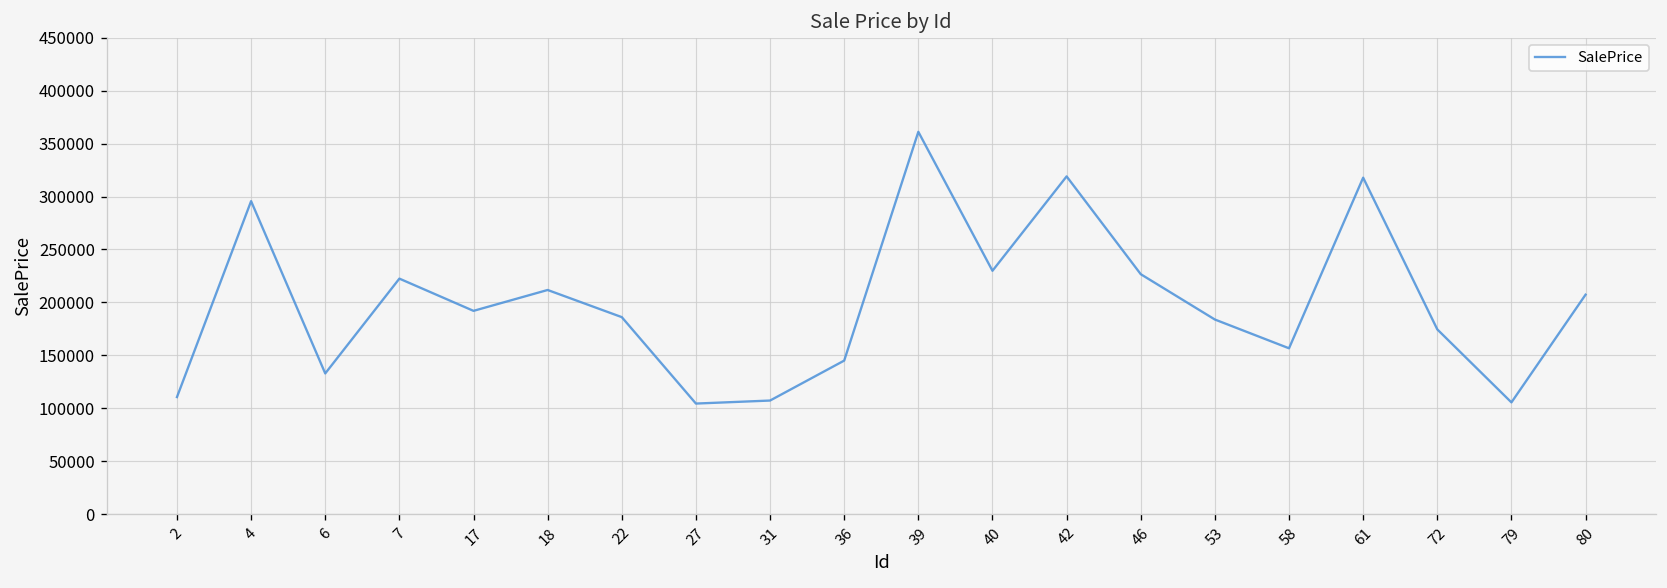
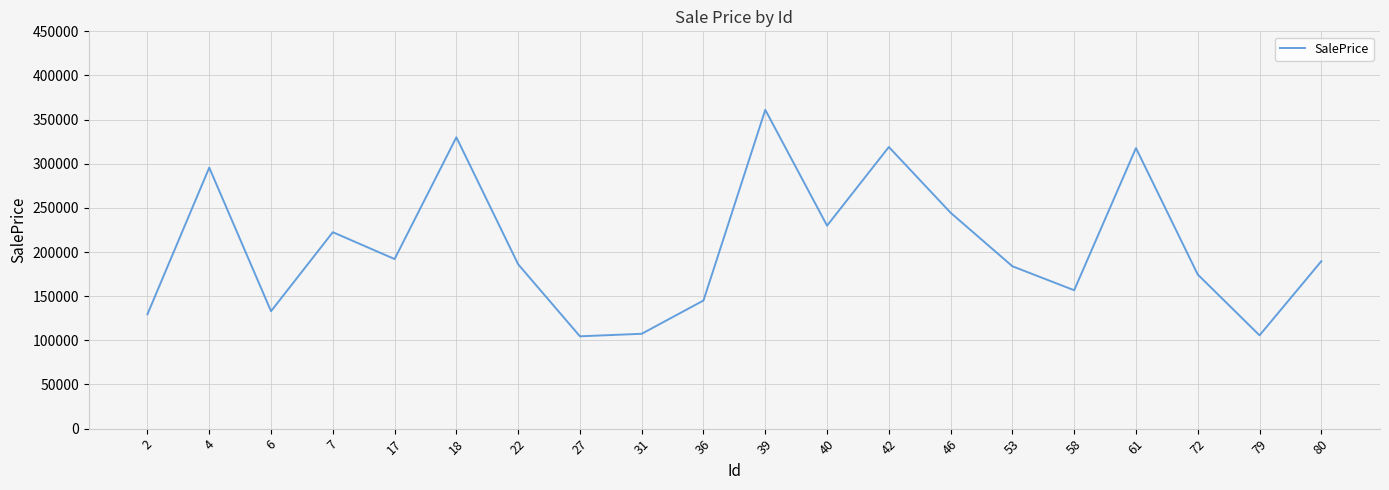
  {
-   "2": 110000,
+   "2": 130000,
    "4": 300000,
    "6": 130000,
    "7": 220000,
    "17": 190000,
-   "18": 210000,
+   "18": 330000,
    "22": 190000,
    "27": 100000,
    "31": 110000,
    "36": 150000,
    "39": 360000,
    "40": 230000,
    "42": 320000,
-   "46": 230000,
+   "46": 240000,
    "53": 180000,
    "58": 160000,
    "61": 320000,
    "72": 170000,
    "79": 110000,
-   "80": 210000
+   "80": 190000
  }
